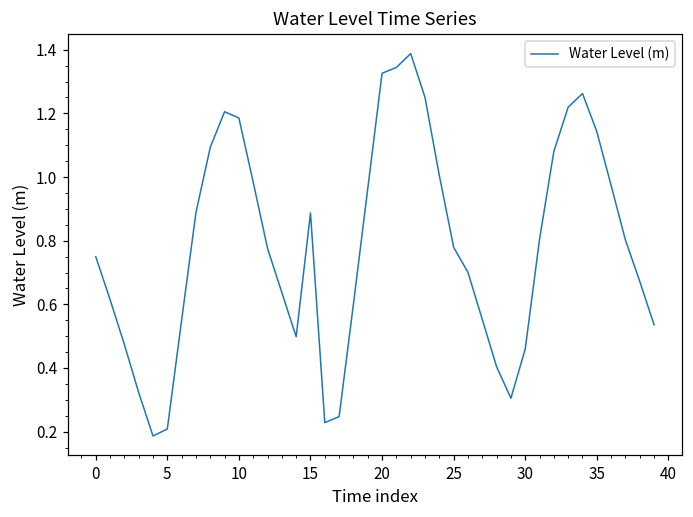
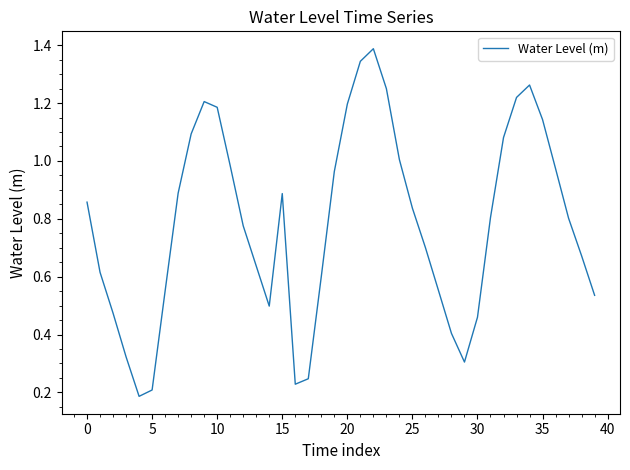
  {
-   "0": 0.75,
+   "0": 0.86,
    "5": 0.21,
    "10": 1.19,
    "15": 0.89,
-   "20": 1.33,
-   "25": 0.78,
+   "20": 1.20,
+   "25": 0.84,
    "30": 0.46,
    "35": 1.14
  }
